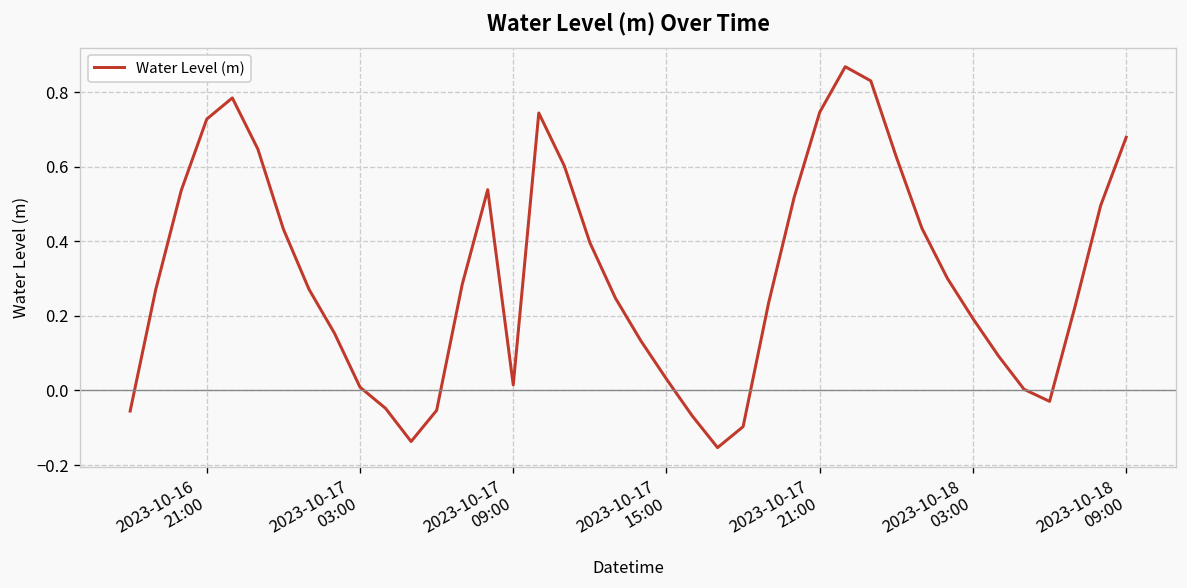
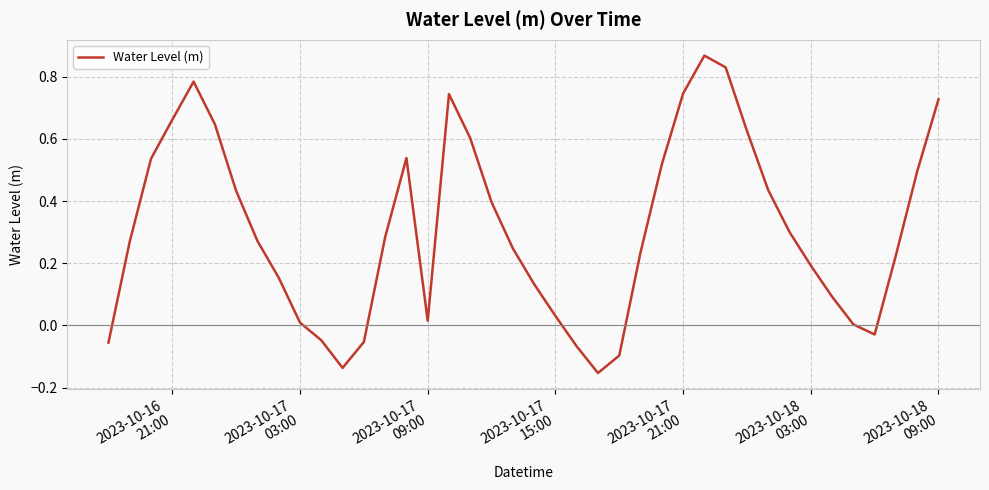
  {
-   "2023-10-16 21:00": 0.73,
+   "2023-10-16 21:00": 0.66,
    "2023-10-17 03:00": 0.01,
    "2023-10-17 09:00": 0.01,
    "2023-10-17 15:00": 0.03,
    "2023-10-17 21:00": 0.75,
    "2023-10-18 03:00": 0.19,
-   "2023-10-18 09:00": 0.68
+   "2023-10-18 09:00": 0.73
  }
